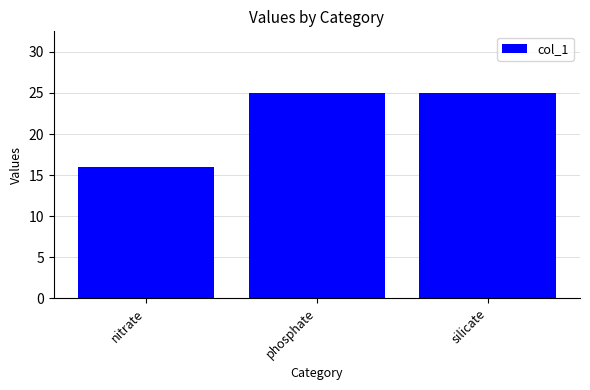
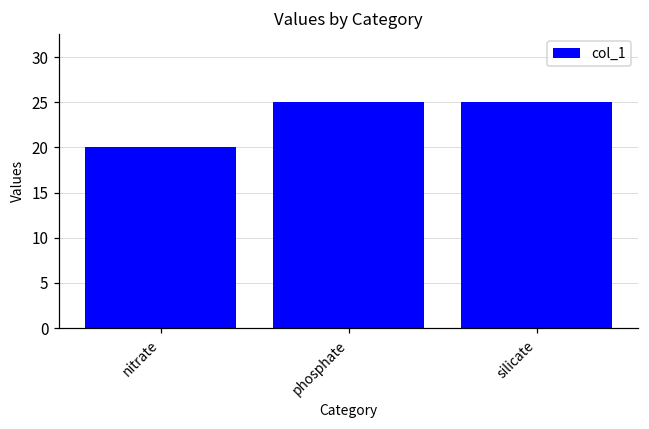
  {
-   "nitrate": 16,
+   "nitrate": 20,
    "phosphate": 25,
    "silicate": 25
  }
